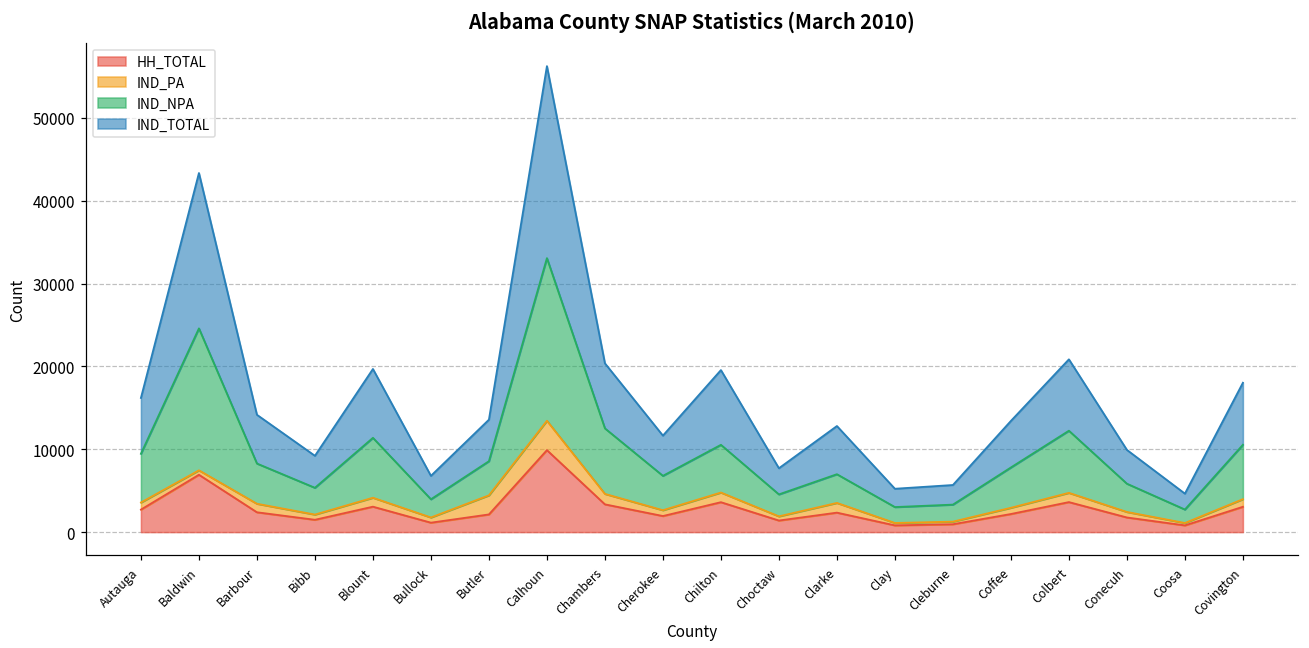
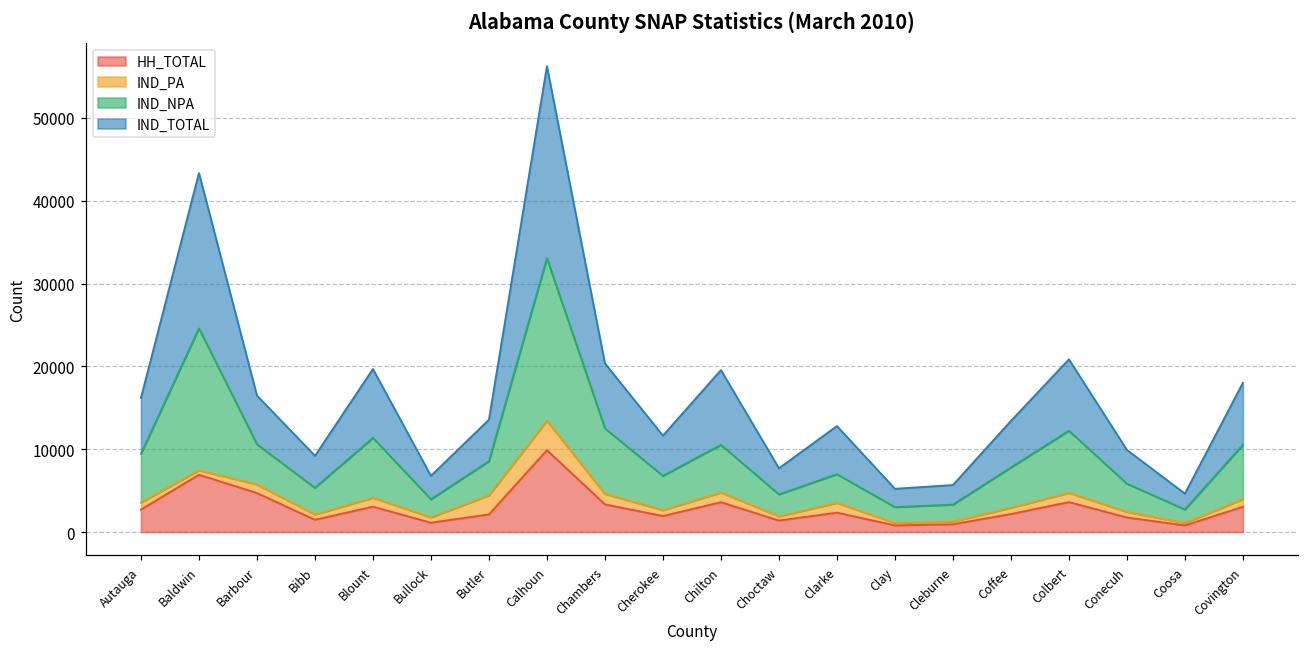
  {
    "HH_TOTAL": {
      "Autauga": 3000,
      "Baldwin": 7000,
-     "Barbour": 2000,
+     "Barbour": 5000,
      "Bibb": 1000,
      "Blount": 3000,
      "Bullock": 1000,
      "Butler": 2000,
      "Calhoun": 10000,
      "Chambers": 3000,
      "Cherokee": 2000,
      "Chilton": 4000,
      "Choctaw": 1000,
      "Clarke": 2000,
      "Coffee": 2000,
      "Colbert": 4000,
      "Conecuh": 2000,
      "Covington": 3000
    },
    "IND_PA": {
      "Autauga": 1000,
      "Baldwin": 1000,
      "Barbour": 1000,
      "Bibb": 1000,
      "Blount": 1000,
      "Bullock": 1000,
      "Butler": 2000,
      "Calhoun": 4000,
      "Chambers": 1000,
      "Cherokee": 1000,
      "Chilton": 1000,
      "Choctaw": 1000,
      "Clarke": 1000,
      "Coffee": 1000,
      "Colbert": 1000,
      "Conecuh": 1000,
      "Covington": 1000
    },
    "IND_NPA": {
      "Autauga": 6000,
      "Baldwin": 17000,
      "Barbour": 5000,
      "Bibb": 3000,
      "Blount": 7000,
      "Bullock": 2000,
      "Butler": 4000,
      "Calhoun": 20000,
      "Chambers": 8000,
      "Cherokee": 4000,
      "Chilton": 6000,
      "Choctaw": 3000,
      "Clarke": 3000,
      "Clay": 2000,
      "Cleburne": 2000,
      "Coffee": 5000,
      "Colbert": 7000,
      "Conecuh": 3000,
      "Coosa": 2000,
      "Covington": 7000
    },
    "IND_TOTAL": {
      "Autauga": 7000,
      "Baldwin": 19000,
      "Barbour": 6000,
      "Bibb": 4000,
      "Blount": 8000,
      "Bullock": 3000,
      "Butler": 5000,
      "Calhoun": 23000,
      "Chambers": 8000,
      "Cherokee": 5000,
      "Chilton": 9000,
      "Choctaw": 3000,
      "Clarke": 6000,
      "Clay": 2000,
      "Cleburne": 2000,
      "Coffee": 6000,
      "Colbert": 9000,
      "Conecuh": 4000,
      "Coosa": 2000,
      "Covington": 7000
    }
  }
